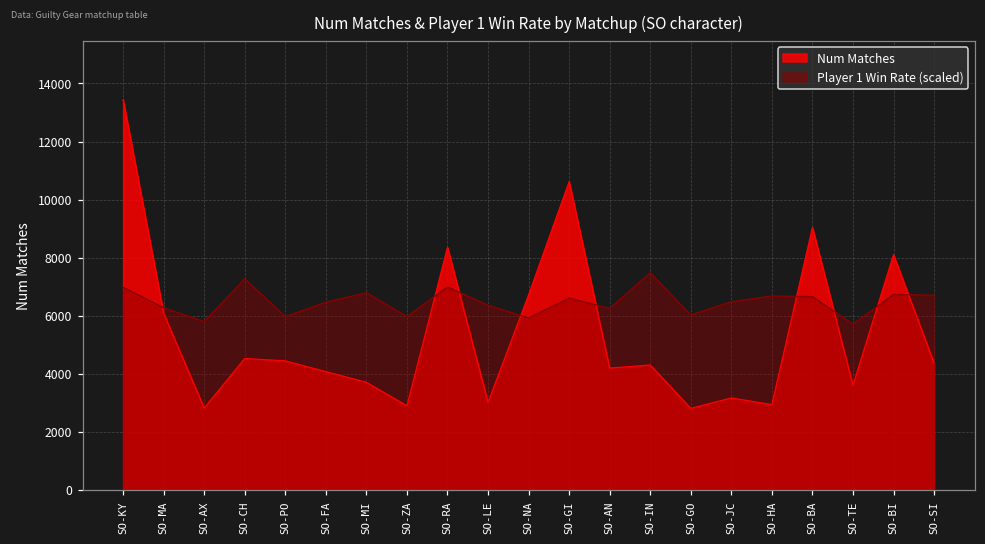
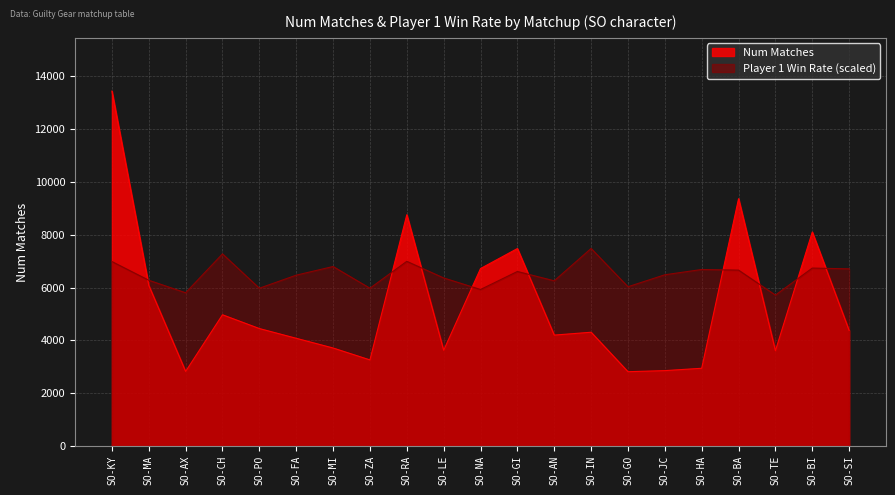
  {
    "Num Matches": {
      "SO-KY": 13400,
      "SO-MA": 6100,
      "SO-AX": 2800,
-     "SO-CH": 4500,
+     "SO-CH": 5000,
      "SO-PO": 4400,
      "SO-FA": 4100,
      "SO-MI": 3700,
-     "SO-ZA": 2900,
-     "SO-RA": 8400,
-     "SO-LE": 3000,
+     "SO-ZA": 3300,
+     "SO-RA": 8800,
+     "SO-LE": 3600,
      "SO-NA": 6700,
-     "SO-GI": 10600,
+     "SO-GI": 7500,
      "SO-AN": 4200,
      "SO-IN": 4300,
      "SO-GO": 2800,
-     "SO-JC": 3200,
+     "SO-JC": 2900,
      "SO-HA": 2900,
-     "SO-BA": 9000,
+     "SO-BA": 9400,
      "SO-TE": 3600,
      "SO-BI": 8100,
      "SO-SI": 4400
    }
  }
